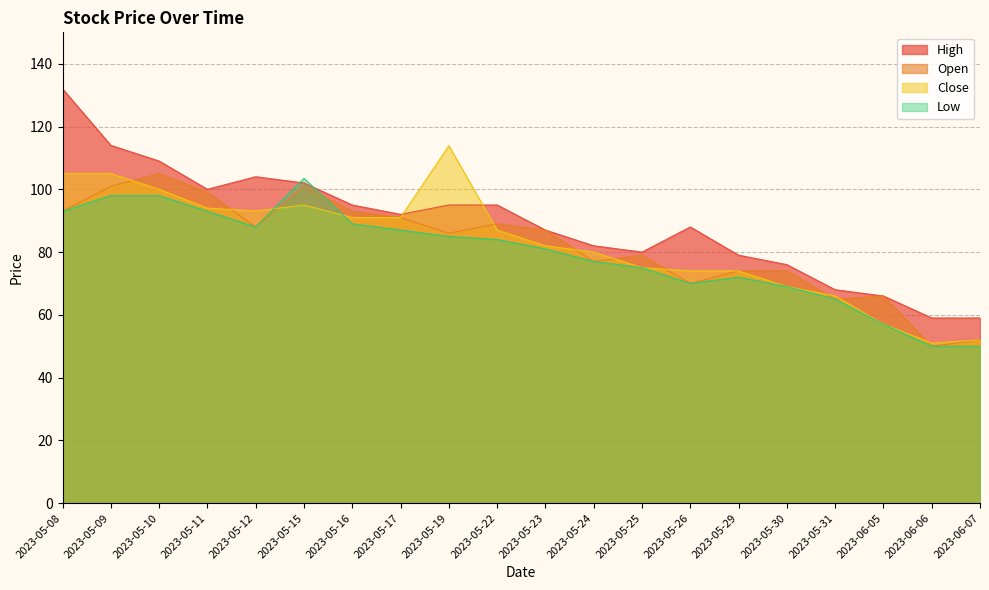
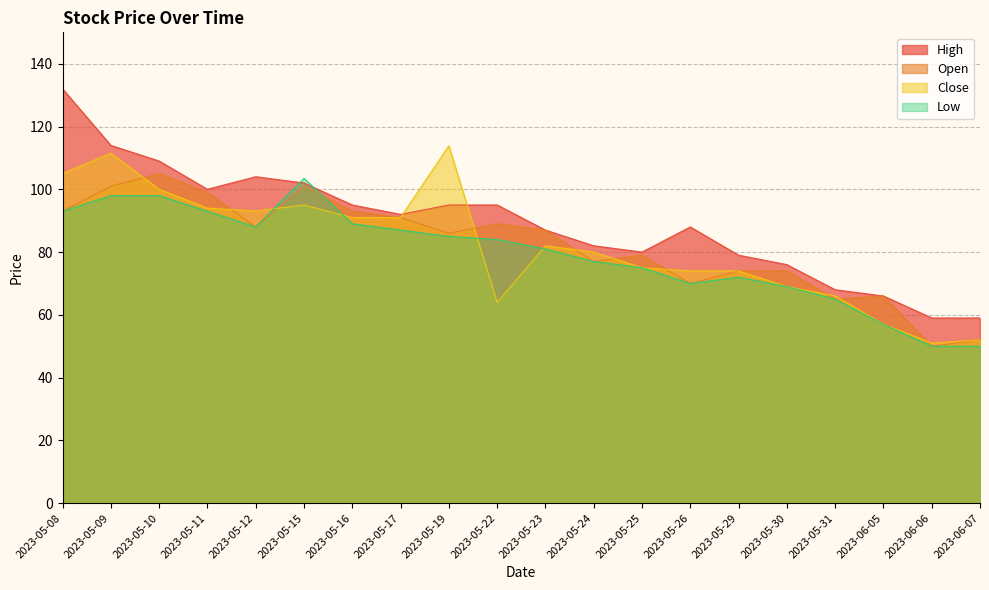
  {
    "Close": {
      "2023-05-08": 105,
-     "2023-05-09": 105,
+     "2023-05-09": 112,
      "2023-05-10": 100,
      "2023-05-11": 94,
      "2023-05-12": 93,
      "2023-05-15": 95,
      "2023-05-16": 91,
      "2023-05-19": 114,
-     "2023-05-22": 87,
+     "2023-05-22": 64,
      "2023-05-23": 82,
      "2023-05-24": 80,
      "2023-05-26": 74,
      "2023-05-31": 66,
      "2023-06-06": 51
    },
    "Low": {
      "2023-05-09": 98,
      "2023-05-10": 98,
      "2023-05-11": 93,
      "2023-05-15": 104,
      "2023-05-16": 89,
      "2023-05-17": 87,
      "2023-05-19": 85,
      "2023-05-22": 84,
      "2023-05-23": 81,
      "2023-05-29": 72,
      "2023-06-07": 50
    }
  }
